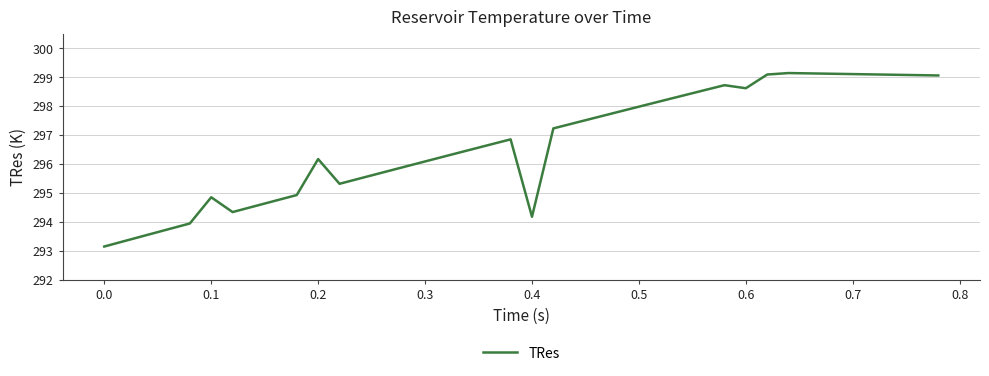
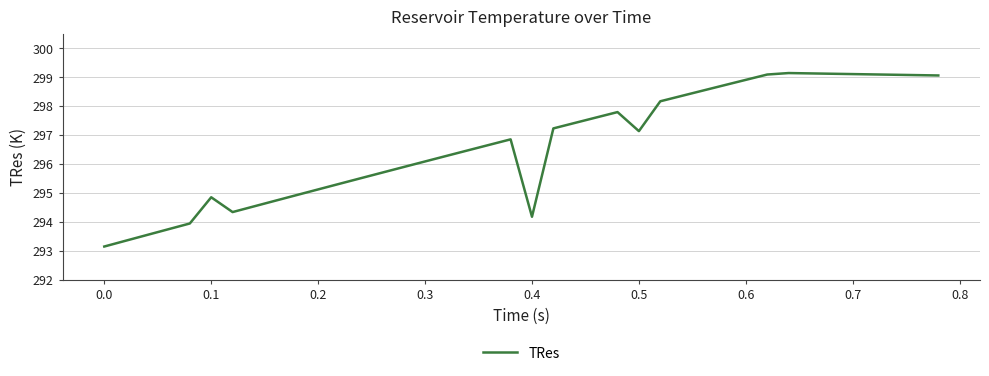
  {
    "0.0": 293.2,
    "0.1": 294.9,
-   "0.2": 296.2,
+   "0.2": 295.1,
    "0.3": 296.1,
    "0.4": 294.2,
-   "0.5": 298.0,
-   "0.6": 298.6,
+   "0.5": 297.1,
+   "0.6": 298.9,
    "0.7": 299.1
  }
